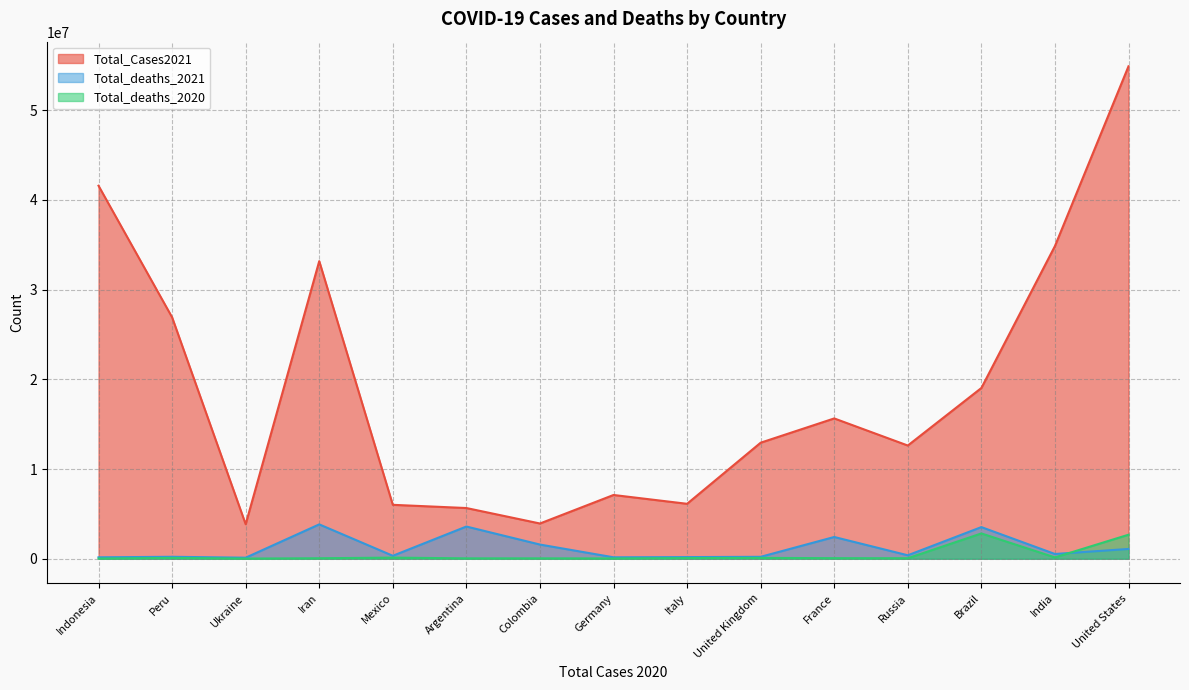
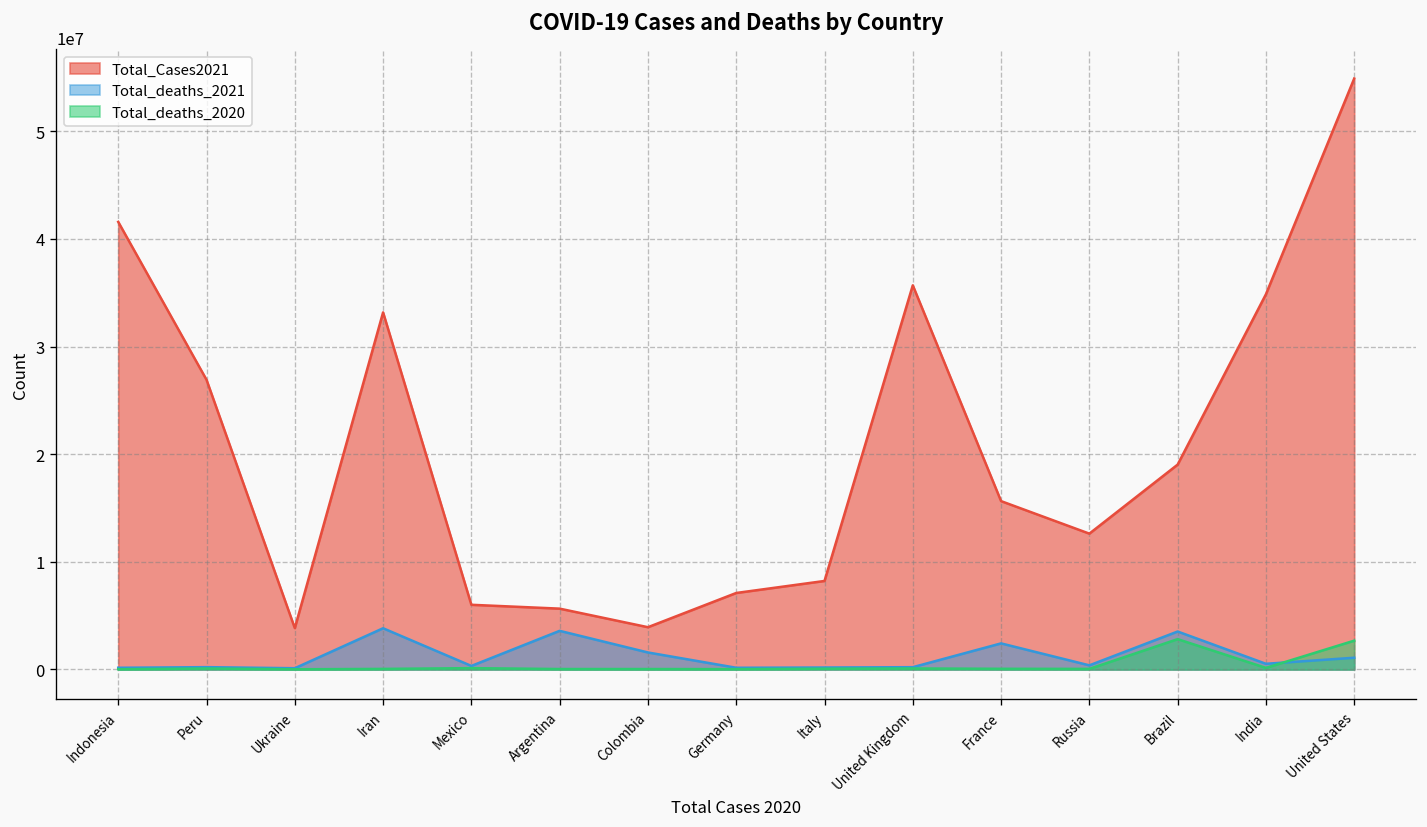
  {
    "Total_Cases2021": {
      "Indonesia": 42000000,
      "Peru": 27000000,
      "Ukraine": 4000000,
      "Iran": 33000000,
      "Mexico": 6000000,
      "Argentina": 6000000,
      "Colombia": 4000000,
      "Germany": 7000000,
-     "Italy": 6000000,
-     "United Kingdom": 13000000,
+     "Italy": 8000000,
+     "United Kingdom": 36000000,
      "France": 16000000,
      "Russia": 13000000,
      "Brazil": 19000000,
      "India": 35000000,
      "United States": 55000000
    },
    "Total_deaths_2021": {
      "Iran": 4000000,
      "Argentina": 4000000,
      "Colombia": 2000000,
      "France": 2000000,
      "Russia": 0,
      "Brazil": 4000000,
      "India": 1000000,
      "United States": 1000000
    },
    "Total_deaths_2020": {
      "Iran": 0,
      "Argentina": 0,
      "Colombia": 0,
      "France": 0,
      "Russia": 0,
      "Brazil": 3000000,
      "India": 0,
      "United States": 3000000
    }
  }
